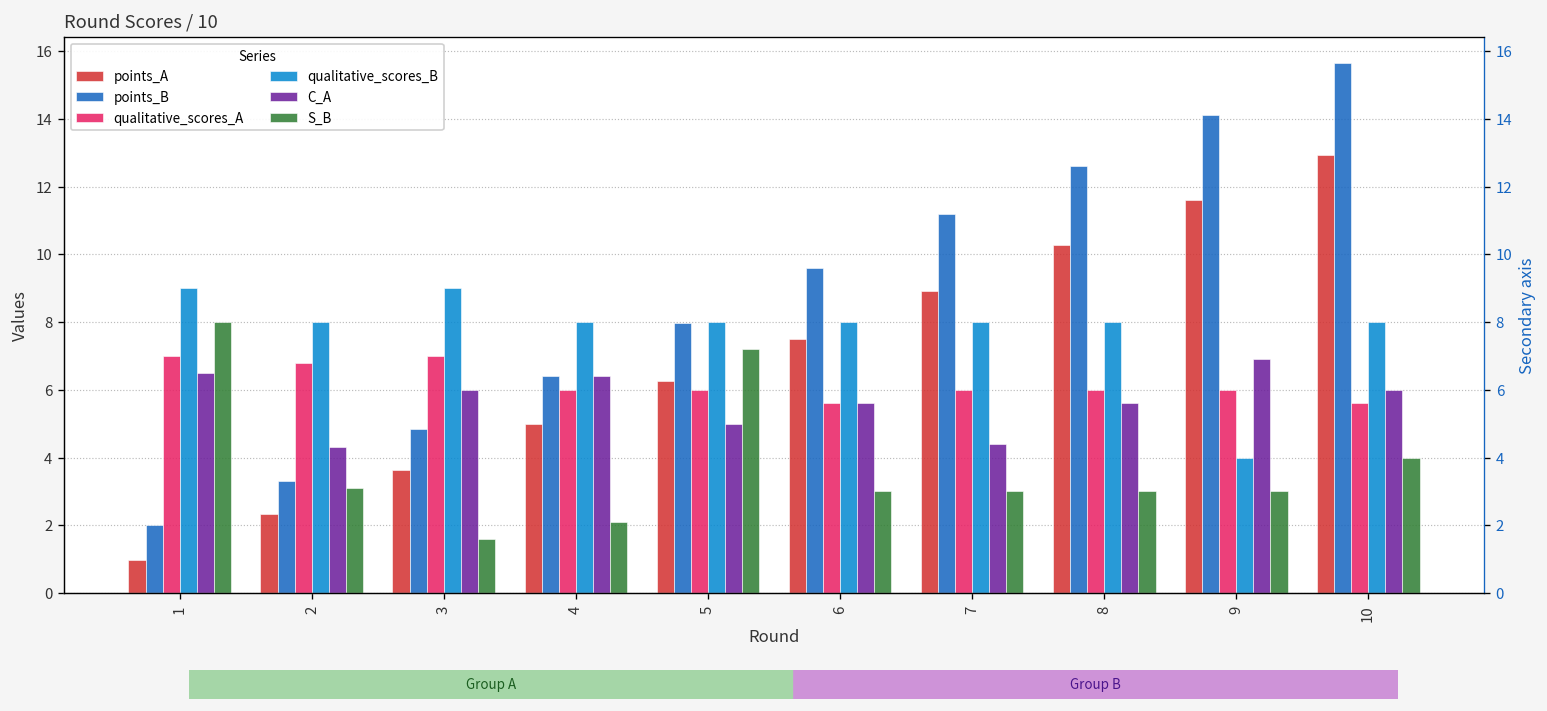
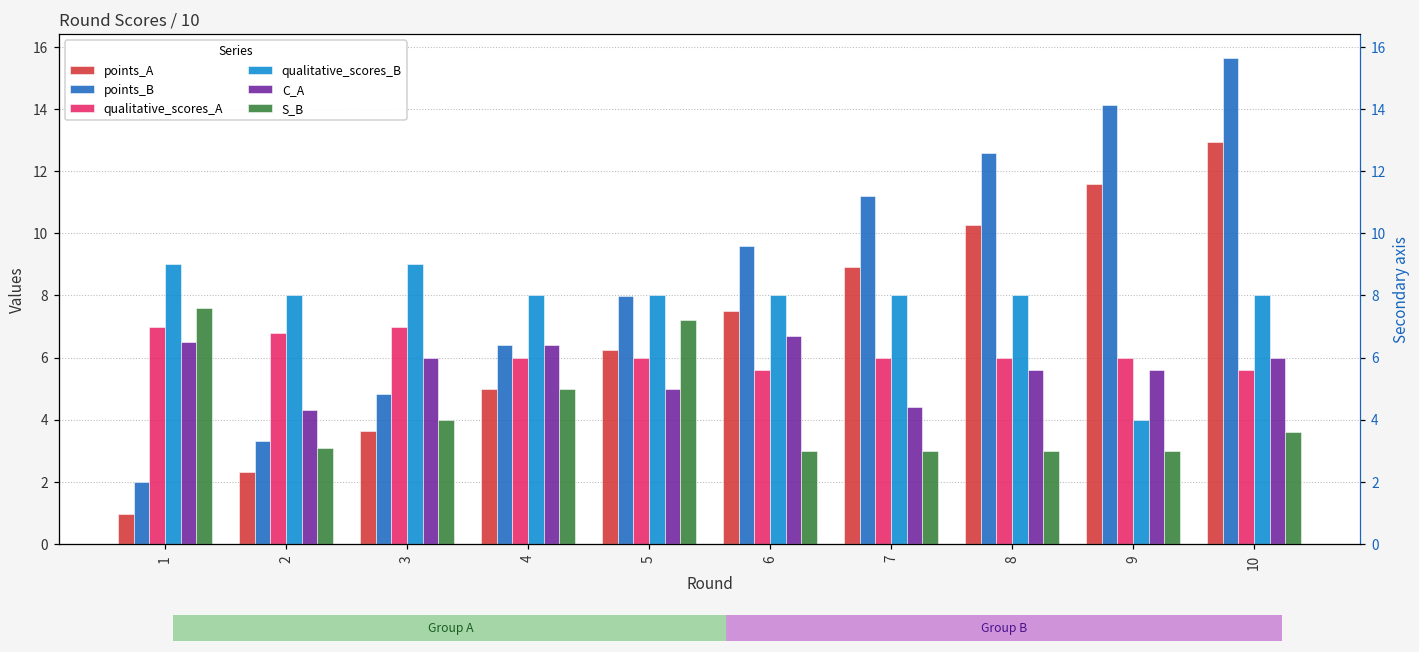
  {
    "C_A": {
      "1": 6.5,
      "2": 4.3,
      "3": 6.0,
      "4": 6.4,
      "5": 5.0,
-     "6": 5.6,
+     "6": 6.7,
      "7": 4.4,
      "8": 5.6,
-     "9": 6.9,
+     "9": 5.6,
      "10": 6.0
    },
    "S_B": {
-     "1": 8.0,
+     "1": 7.6,
      "2": 3.1,
-     "3": 1.6,
-     "4": 2.1,
+     "3": 4.0,
+     "4": 5.0,
      "5": 7.2,
      "6": 3.0,
      "7": 3.0,
      "8": 3.0,
      "9": 3.0,
-     "10": 4.0
+     "10": 3.6
    }
  }
